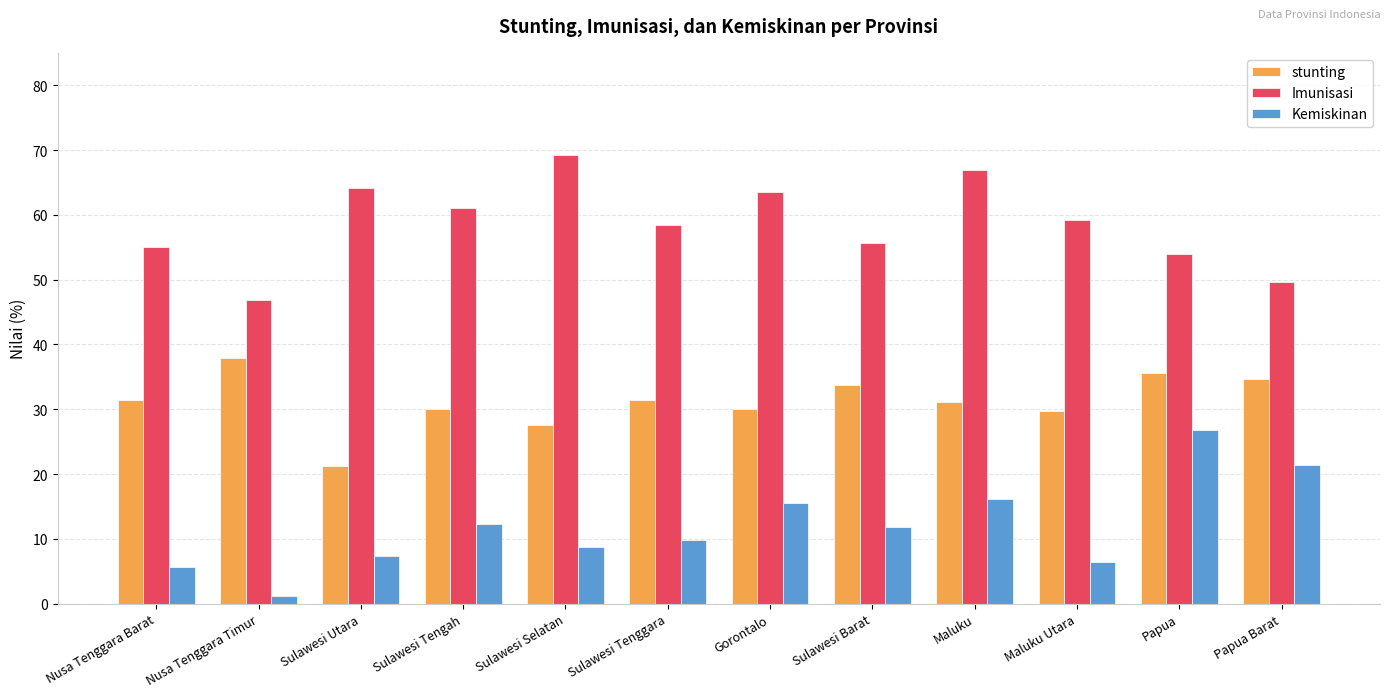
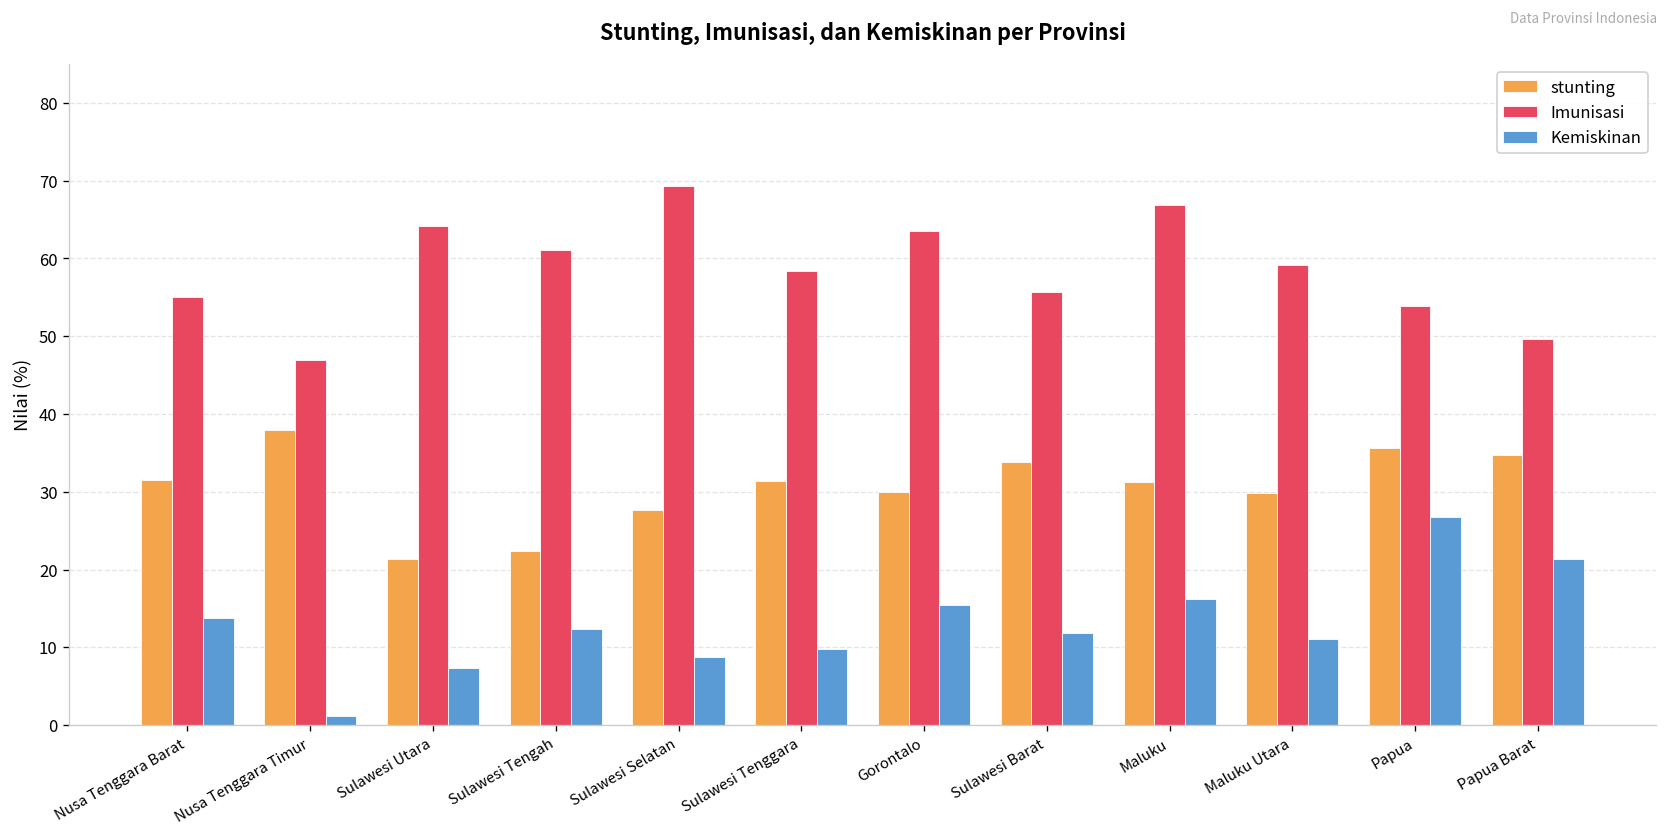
  {
    "stunting": {
      "Nusa Tenggara Barat": 32,
      "Nusa Tenggara Timur": 38,
      "Sulawesi Utara": 21,
-     "Sulawesi Tengah": 30,
+     "Sulawesi Tengah": 22,
      "Sulawesi Selatan": 28,
      "Sulawesi Tenggara": 31,
      "Gorontalo": 30,
      "Sulawesi Barat": 34,
      "Maluku": 31,
      "Maluku Utara": 30,
      "Papua": 36,
      "Papua Barat": 35
    },
    "Imunisasi": {
      "Nusa Tenggara Barat": 55,
      "Nusa Tenggara Timur": 47,
      "Sulawesi Utara": 64,
      "Sulawesi Tengah": 61,
      "Sulawesi Selatan": 69,
      "Sulawesi Tenggara": 58,
      "Gorontalo": 64,
      "Sulawesi Barat": 56,
      "Maluku": 67,
      "Maluku Utara": 59,
      "Papua": 54,
      "Papua Barat": 50
    },
    "Kemiskinan": {
-     "Nusa Tenggara Barat": 6,
+     "Nusa Tenggara Barat": 14,
      "Nusa Tenggara Timur": 1,
      "Sulawesi Utara": 7,
      "Sulawesi Tengah": 12,
      "Sulawesi Selatan": 9,
      "Sulawesi Tenggara": 10,
      "Gorontalo": 16,
      "Sulawesi Barat": 12,
      "Maluku": 16,
-     "Maluku Utara": 6,
+     "Maluku Utara": 11,
      "Papua": 27,
      "Papua Barat": 21
    }
  }
